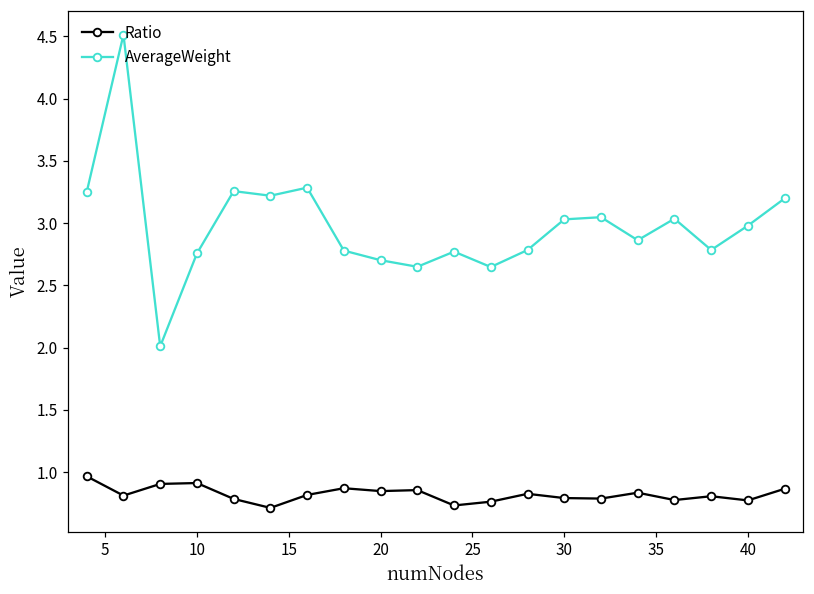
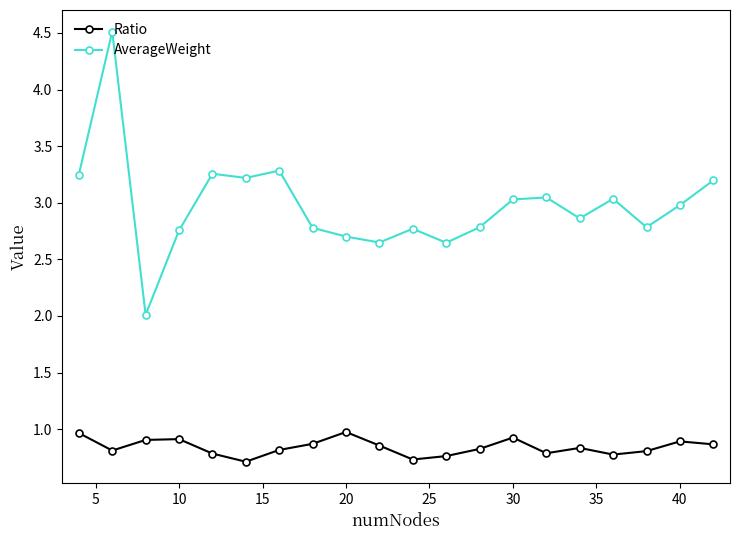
  {
    "Ratio": {
      "10": 0.91,
-     "20": 0.85,
-     "30": 0.79,
-     "40": 0.77
+     "20": 0.97,
+     "30": 0.93,
+     "40": 0.89
    },
    "AverageWeight": {
      "10": 2.76,
      "20": 2.70,
      "30": 3.03,
      "40": 2.98
    }
  }
